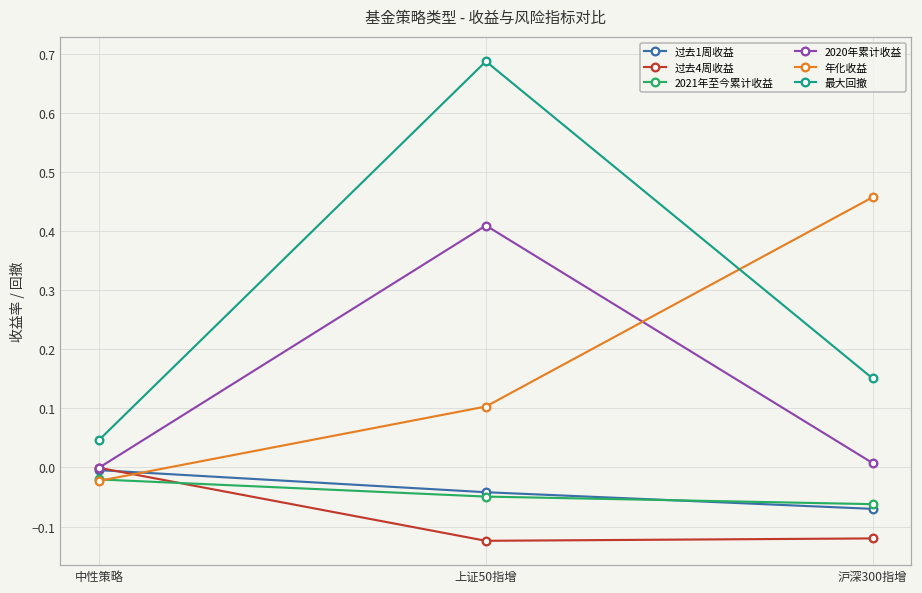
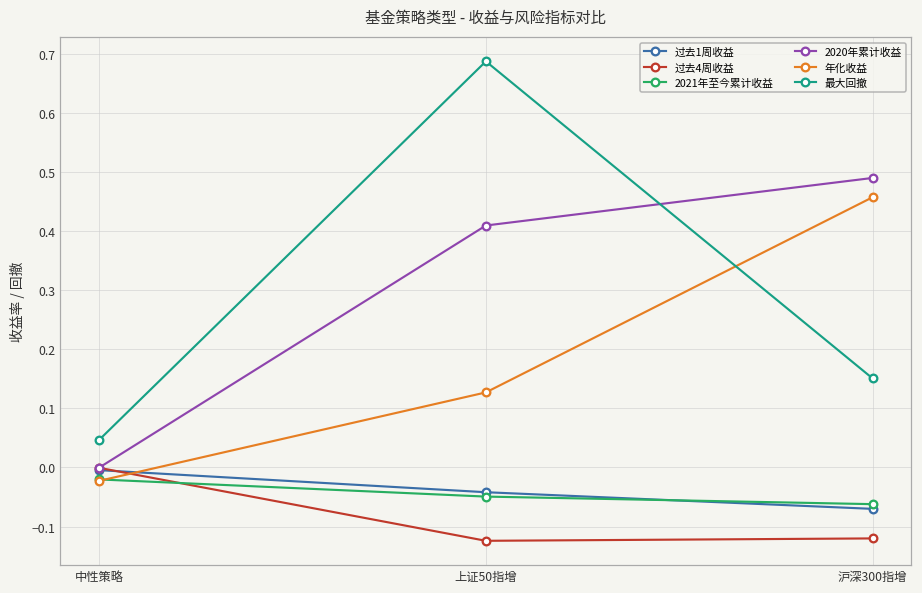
  {
    "过去1周收益": {
      "上证50指增": -0.04,
      "沪深300指增": -0.07
    },
    "过去4周收益": {
      "上证50指增": -0.12,
      "沪深300指增": -0.12
    },
    "2020年累计收益": {
      "上证50指增": 0.41,
-     "沪深300指增": 0.01
+     "沪深300指增": 0.49
    },
    "年化收益": {
-     "上证50指增": 0.10,
+     "上证50指增": 0.13,
      "沪深300指增": 0.46
    }
  }
